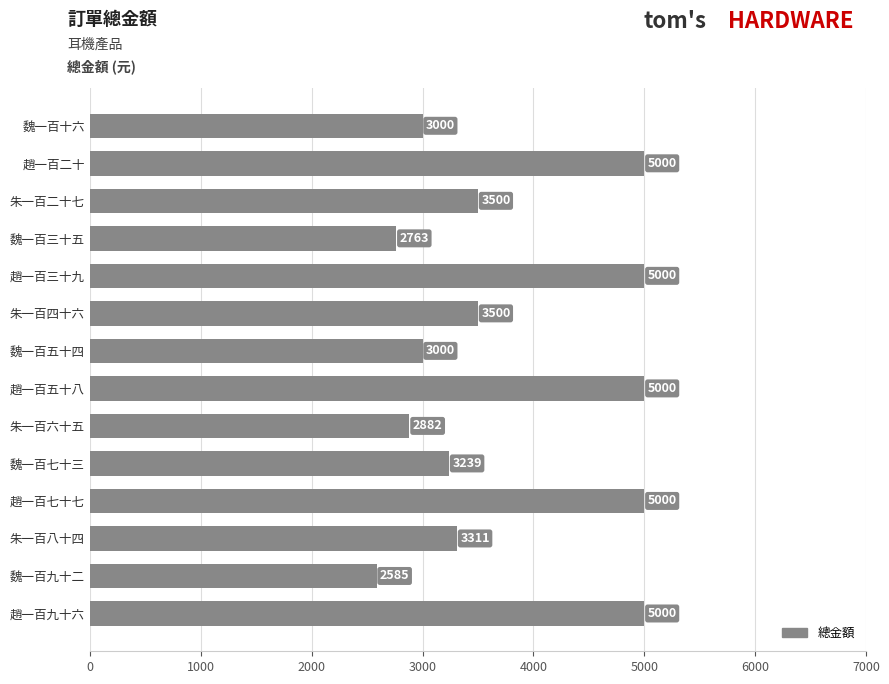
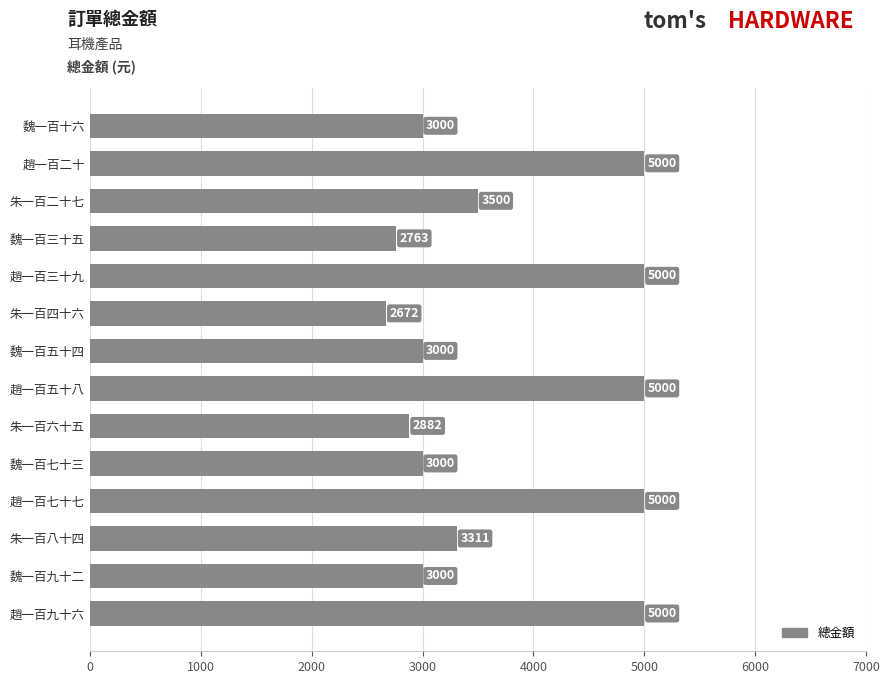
  {
-   "朱一百四十六": 3500,
-   "魏一百七十三": 3239,
-   "魏一百九十二": 2585
+   "朱一百四十六": 2672,
+   "魏一百七十三": 3000,
+   "魏一百九十二": 3000
  }
